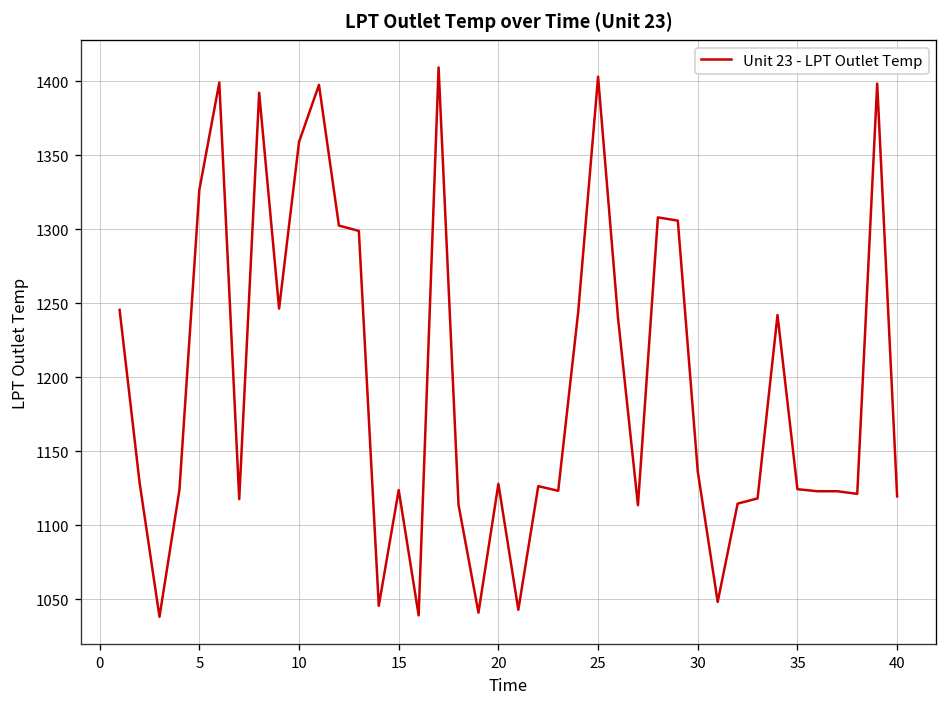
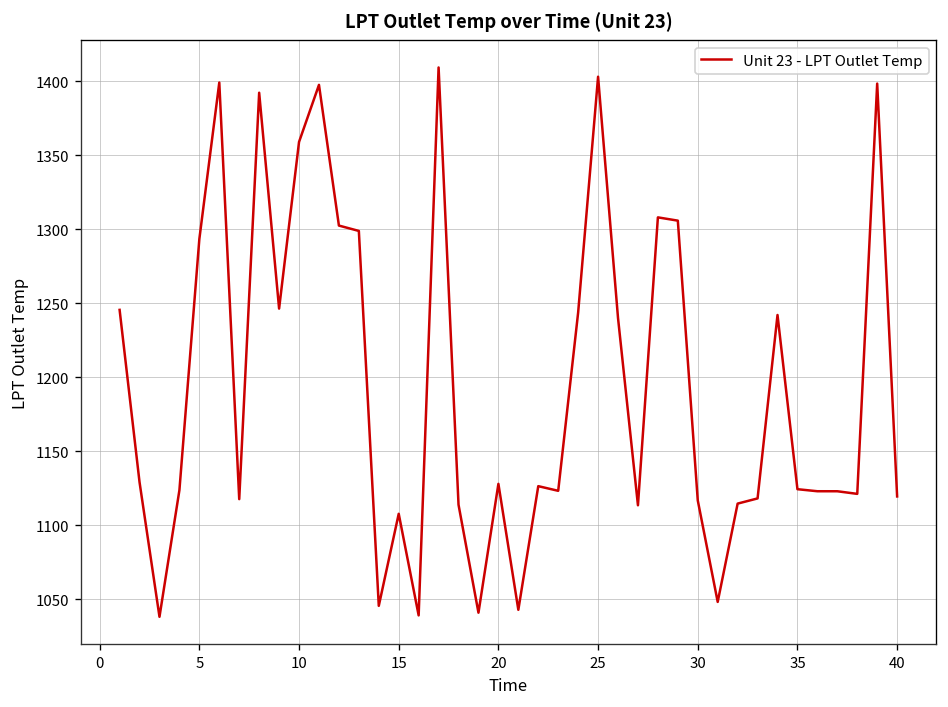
  {
-   "5": 1327,
+   "5": 1294,
    "10": 1359,
-   "15": 1124,
+   "15": 1108,
    "20": 1128,
    "25": 1403,
-   "30": 1136,
+   "30": 1117,
    "35": 1124,
    "40": 1120
  }
